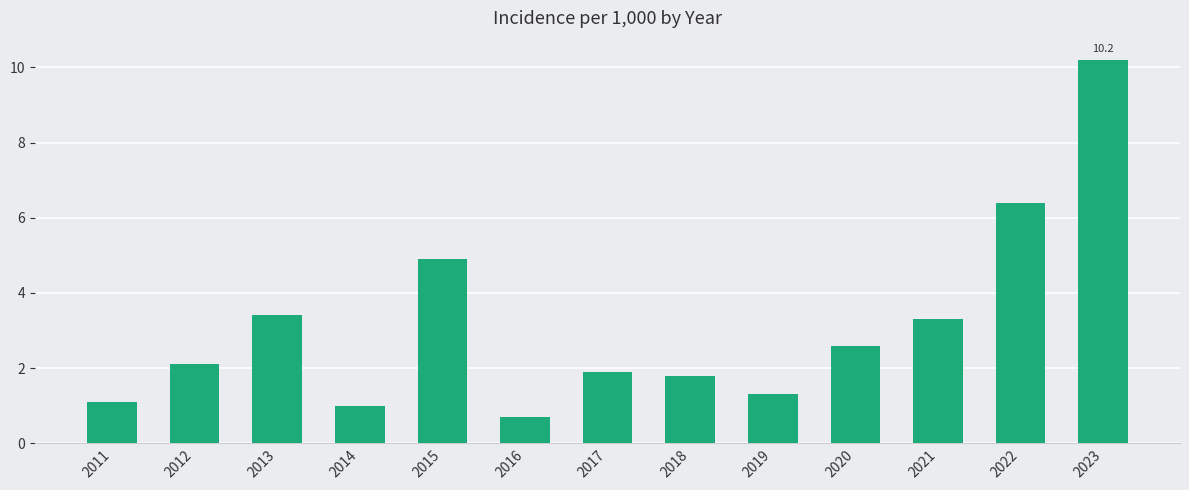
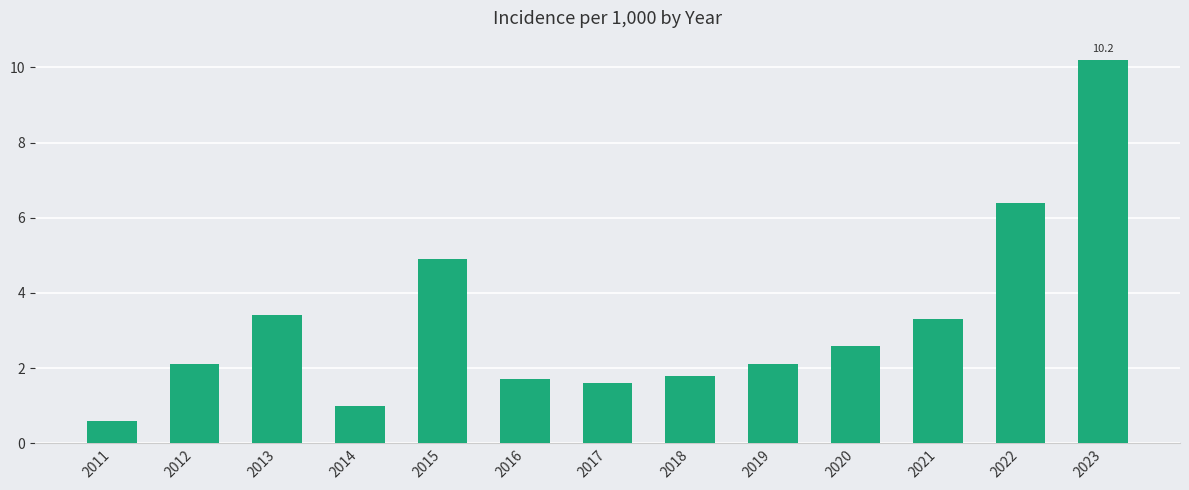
  {
-   "2011": 1.1,
+   "2011": 0.6,
    "2012": 2.1,
    "2013": 3.4,
    "2014": 1.0,
    "2015": 4.9,
-   "2016": 0.7,
-   "2017": 1.9,
+   "2016": 1.7,
+   "2017": 1.6,
    "2018": 1.8,
-   "2019": 1.3,
+   "2019": 2.1,
    "2020": 2.6,
    "2021": 3.3,
    "2022": 6.4
  }
